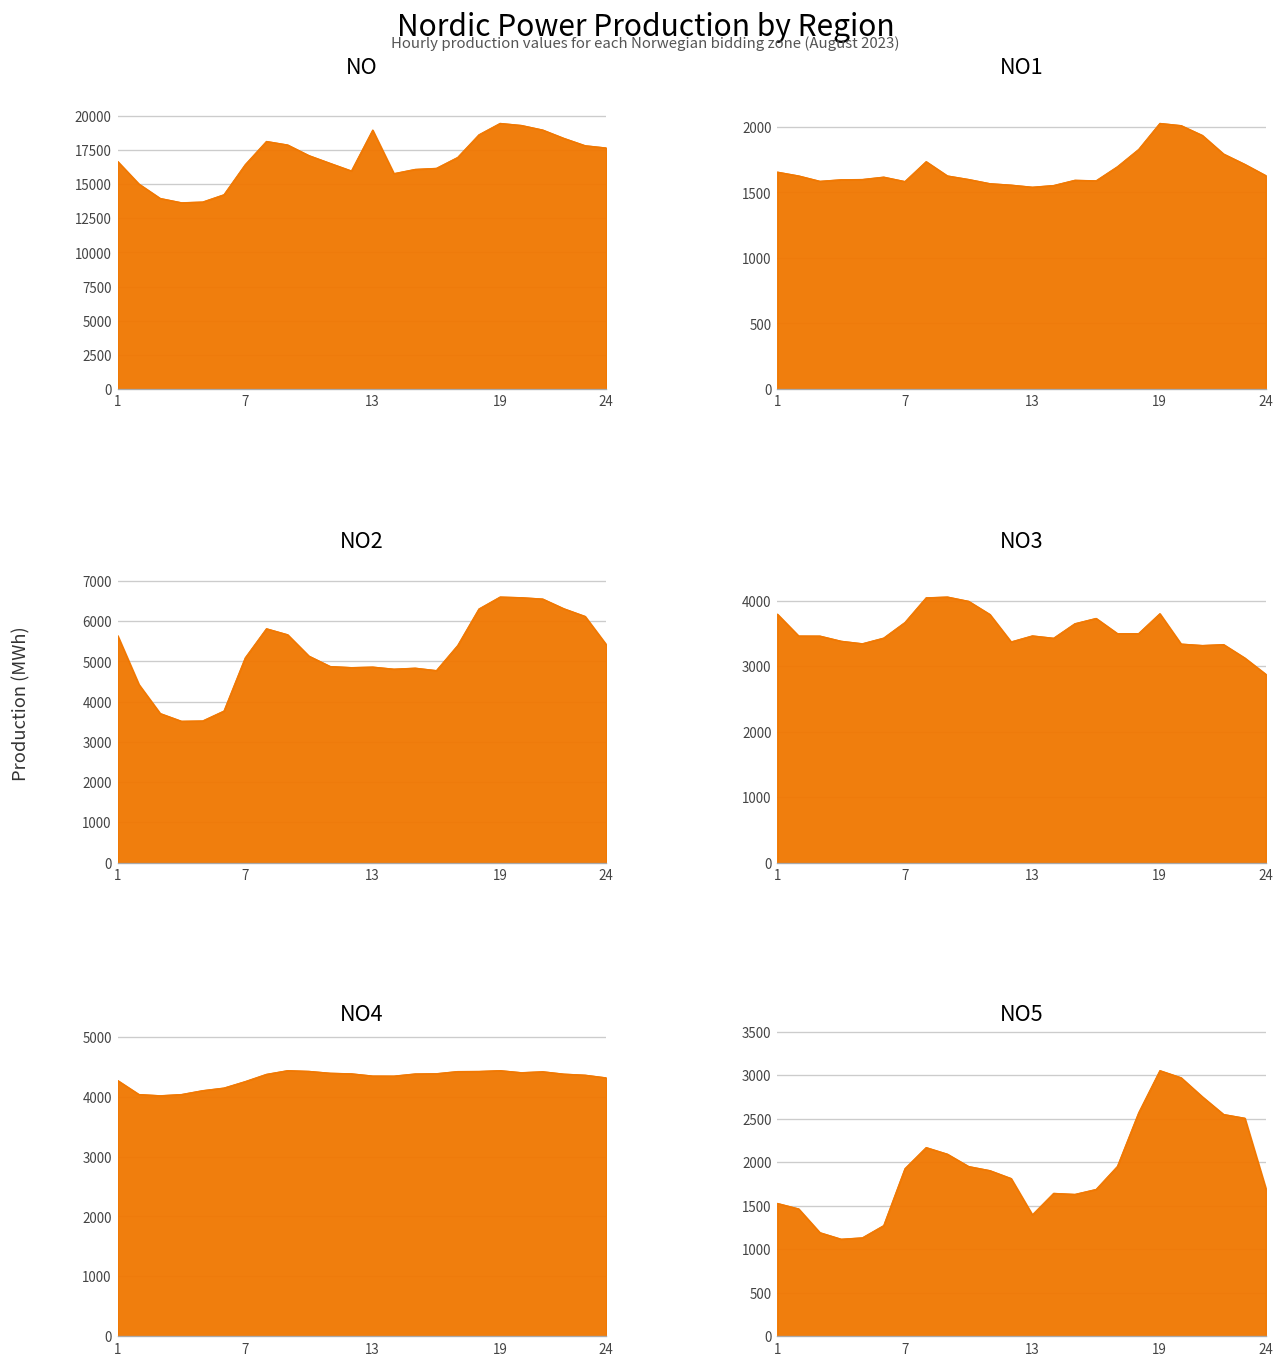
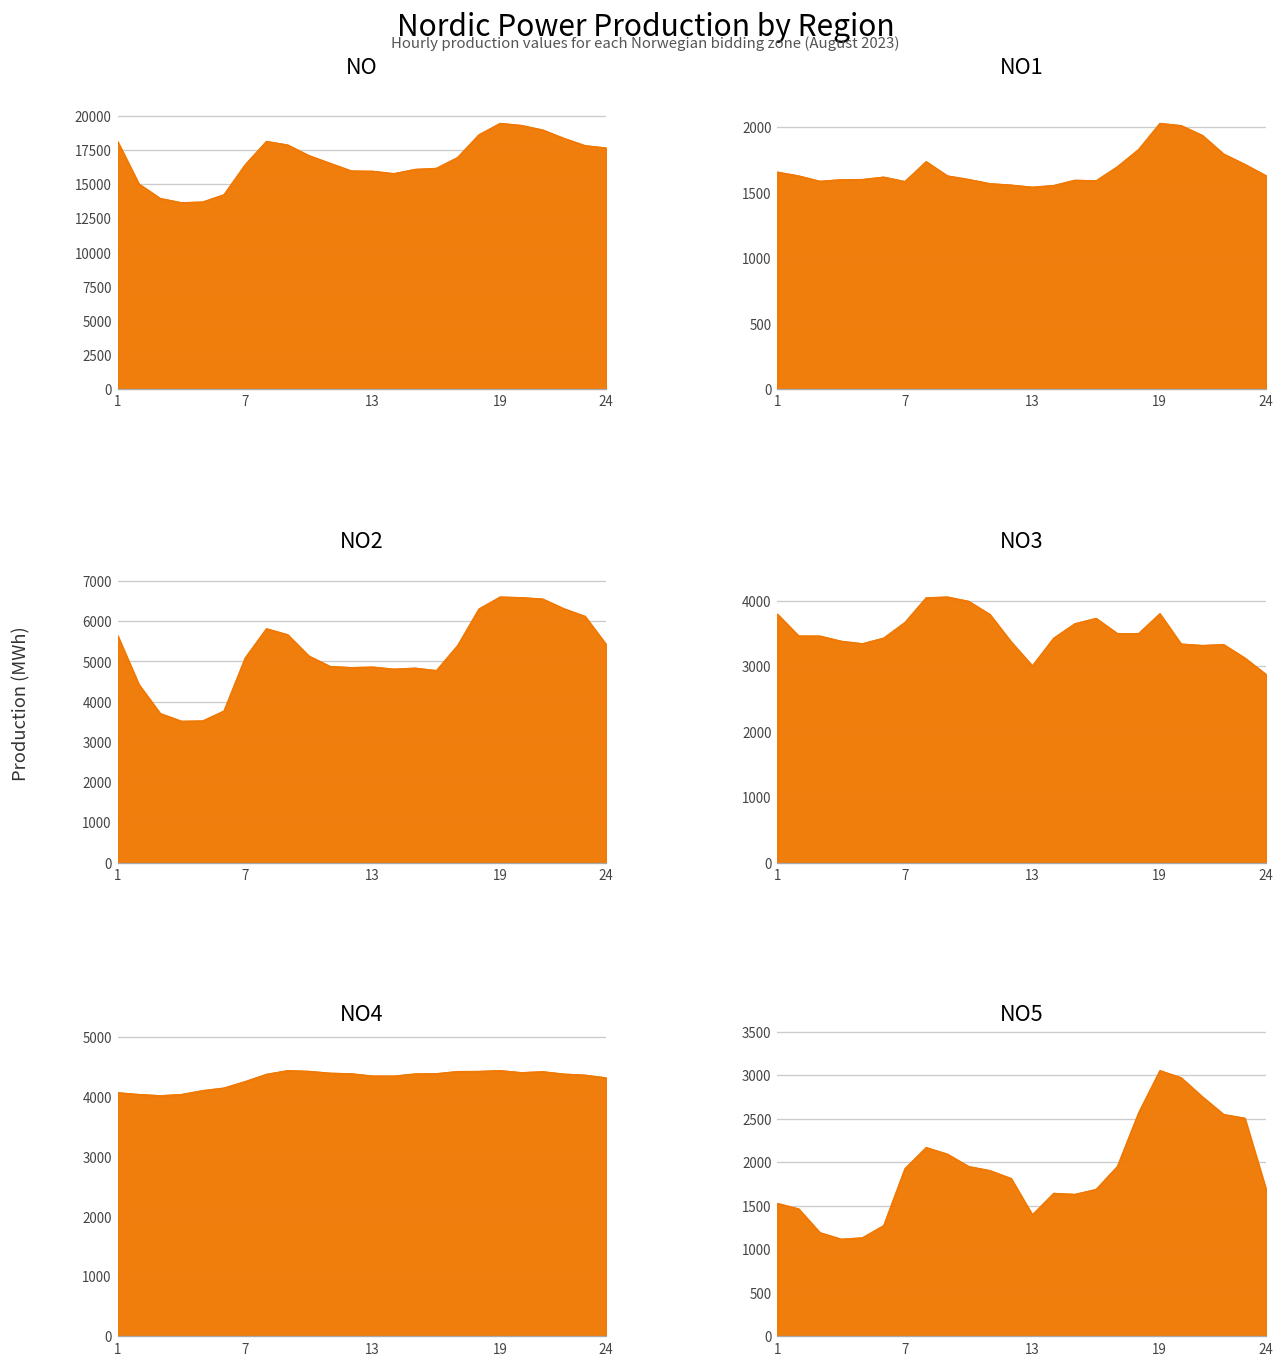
  {
    "NO": {
-     "1": 16700,
+     "1": 18100,
      "7": 16400,
-     "13": 19000,
+     "13": 16000,
      "19": 19500,
      "24": 17700
    },
    "NO1": {
      "1": 1660,
      "7": 1580,
      "13": 1540,
      "19": 2030,
      "24": 1630
    },
    "NO2": {
      "1": 5600,
      "7": 5100,
      "13": 4900,
      "19": 6600,
      "24": 5400
    },
    "NO3": {
      "1": 3800,
      "7": 3700,
-     "13": 3500,
+     "13": 3000,
      "19": 3800,
      "24": 2900
    },
    "NO4": {
-     "1": 4300,
+     "1": 4100,
      "7": 4300,
      "13": 4300,
      "19": 4400,
      "24": 4300
    },
    "NO5": {
      "1": 1500,
      "7": 1900,
      "13": 1400,
      "19": 3100,
      "24": 1700
    }
  }
